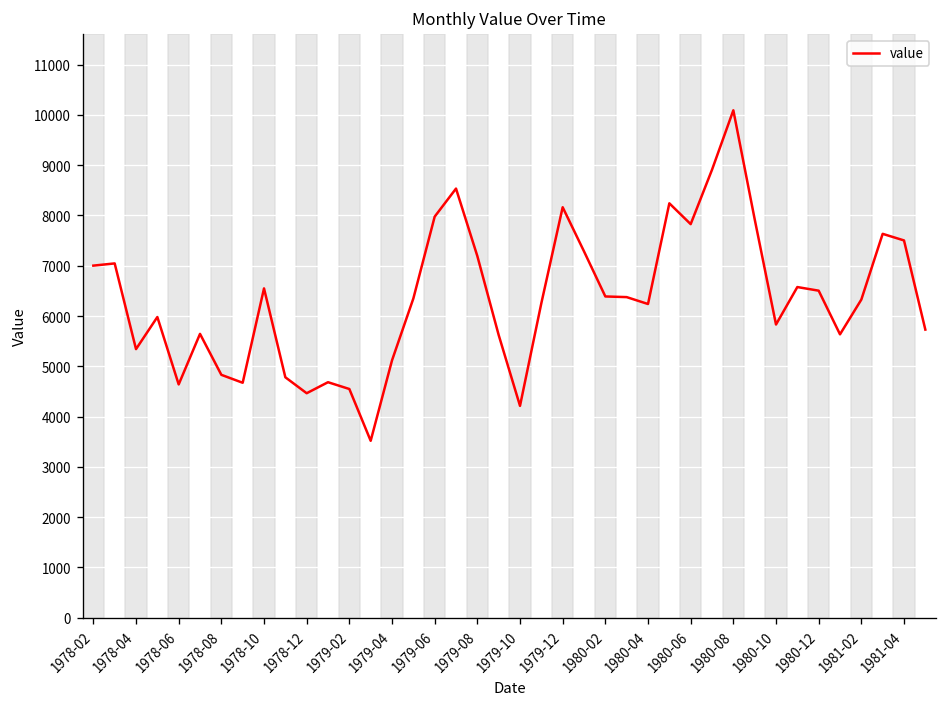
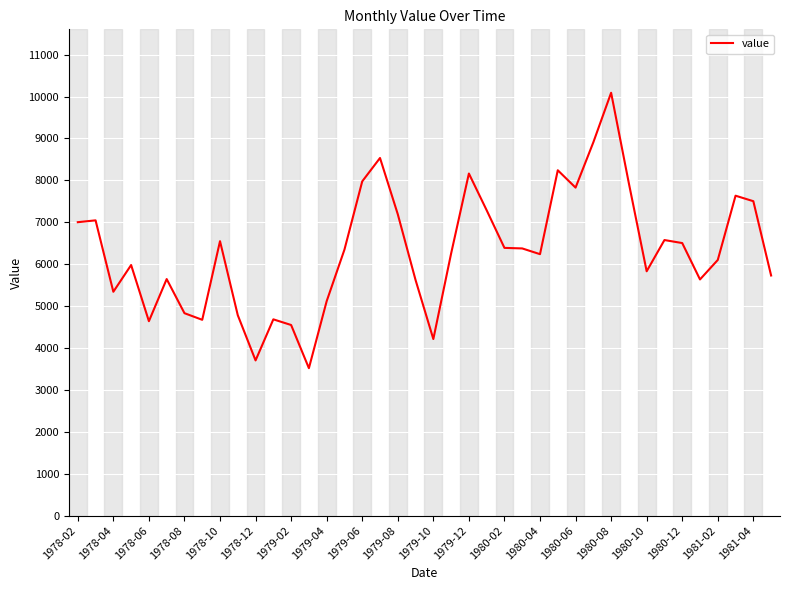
  {
    "1978-02": 7000,
    "1978-04": 5300,
    "1978-06": 4600,
    "1978-08": 4800,
    "1978-10": 6500,
-   "1978-12": 4500,
+   "1978-12": 3700,
    "1979-02": 4500,
    "1979-04": 5100,
    "1979-06": 8000,
    "1979-08": 7200,
    "1979-10": 4200,
    "1979-12": 8200,
    "1980-02": 6400,
    "1980-04": 6200,
    "1980-06": 7800,
    "1980-08": 10100,
    "1980-10": 5800,
    "1980-12": 6500,
-   "1981-02": 6300,
+   "1981-02": 6100,
    "1981-04": 7500
  }
